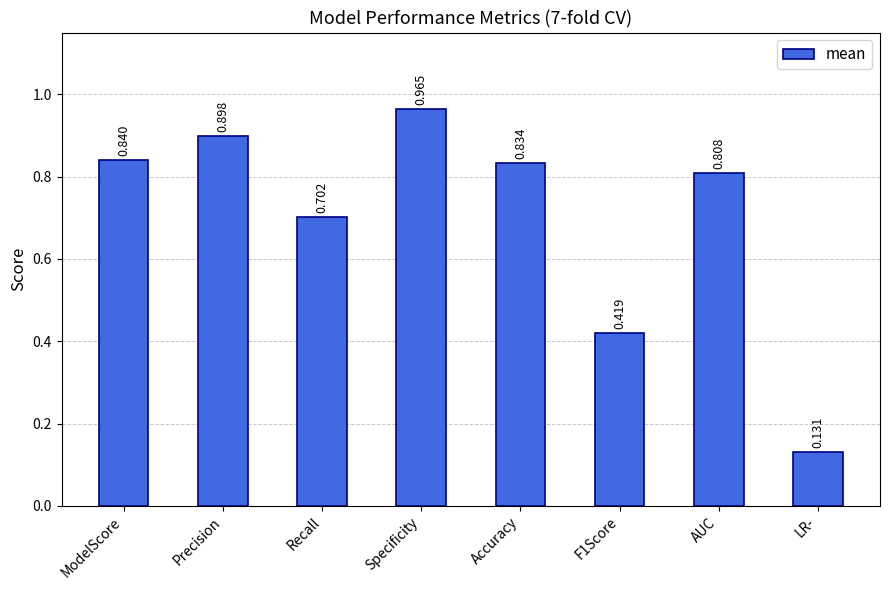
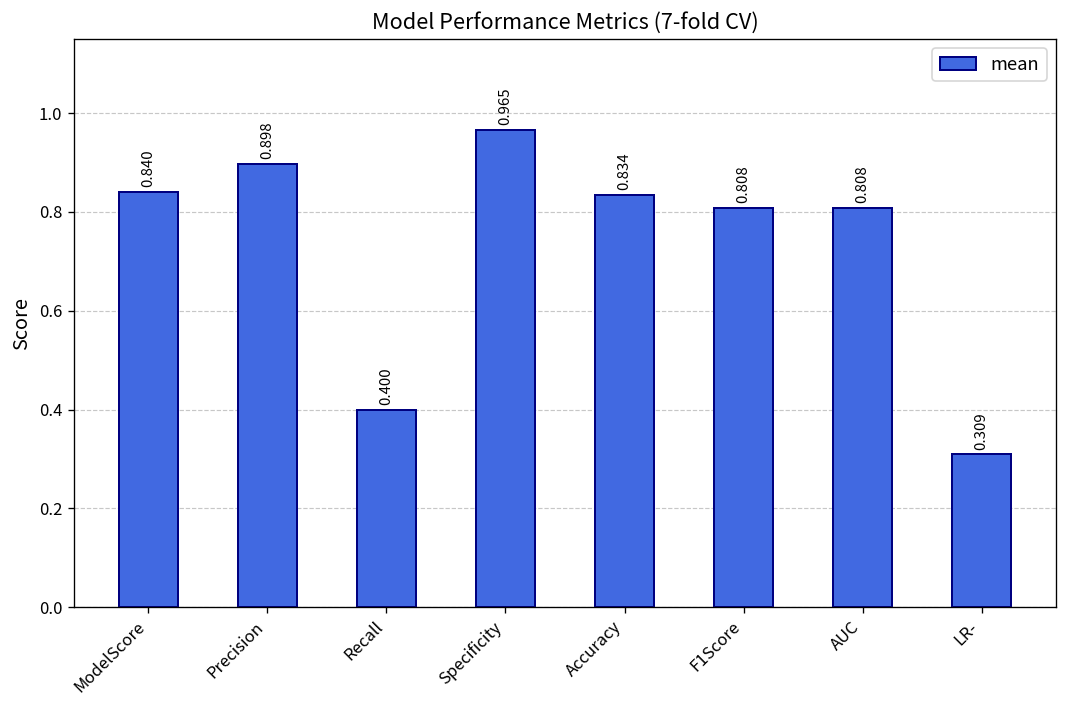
  {
    "ModelScore": 0.840,
    "Precision": 0.898,
-   "Recall": 0.702,
+   "Recall": 0.400,
    "Specificity": 0.965,
    "Accuracy": 0.834,
-   "F1Score": 0.419,
+   "F1Score": 0.808,
    "AUC": 0.808,
-   "LR-": 0.131
+   "LR-": 0.309
  }
